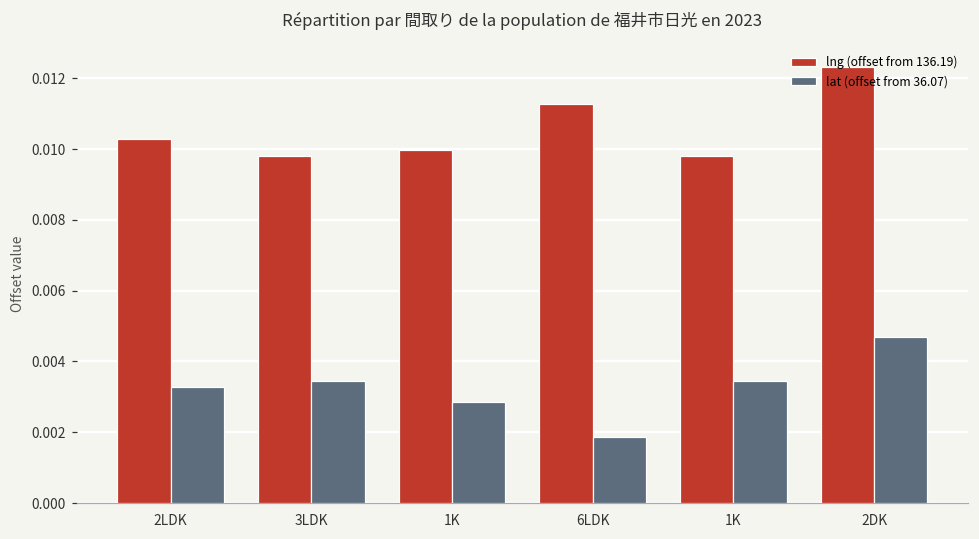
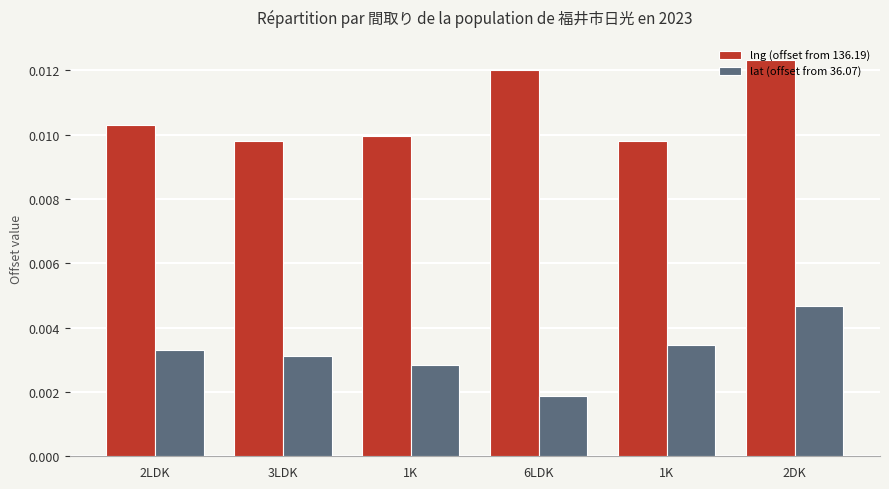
  {
    "lng (offset from 136.19)": {
      "2LDK": 0.0103,
      "3LDK": 0.0098,
-     "6LDK": 0.0113,
+     "6LDK": 0.0120,
      "2DK": 0.0123
    },
    "lat (offset from 36.07)": {
      "2LDK": 0.0033,
-     "3LDK": 0.0035,
+     "3LDK": 0.0031,
      "6LDK": 0.0019,
      "2DK": 0.0047
    }
  }
